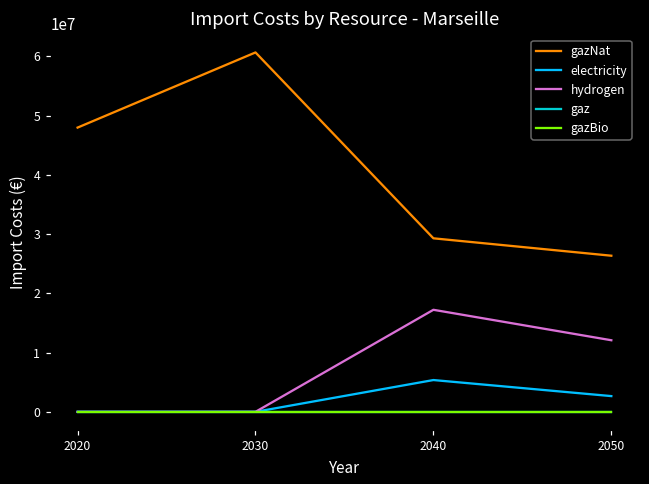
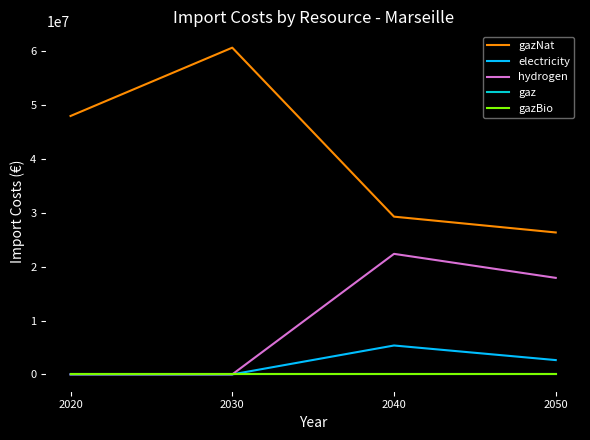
  {
    "gazNat": {
      "2020": 48000000,
      "2030": 61000000,
      "2040": 29000000,
      "2050": 26000000
    },
    "electricity": {
      "2040": 5000000,
      "2050": 3000000
    },
    "hydrogen": {
-     "2040": 17000000,
-     "2050": 12000000
+     "2040": 22000000,
+     "2050": 18000000
    },
    "gazBio": {
      "2040": 0,
      "2050": 0
    }
  }
